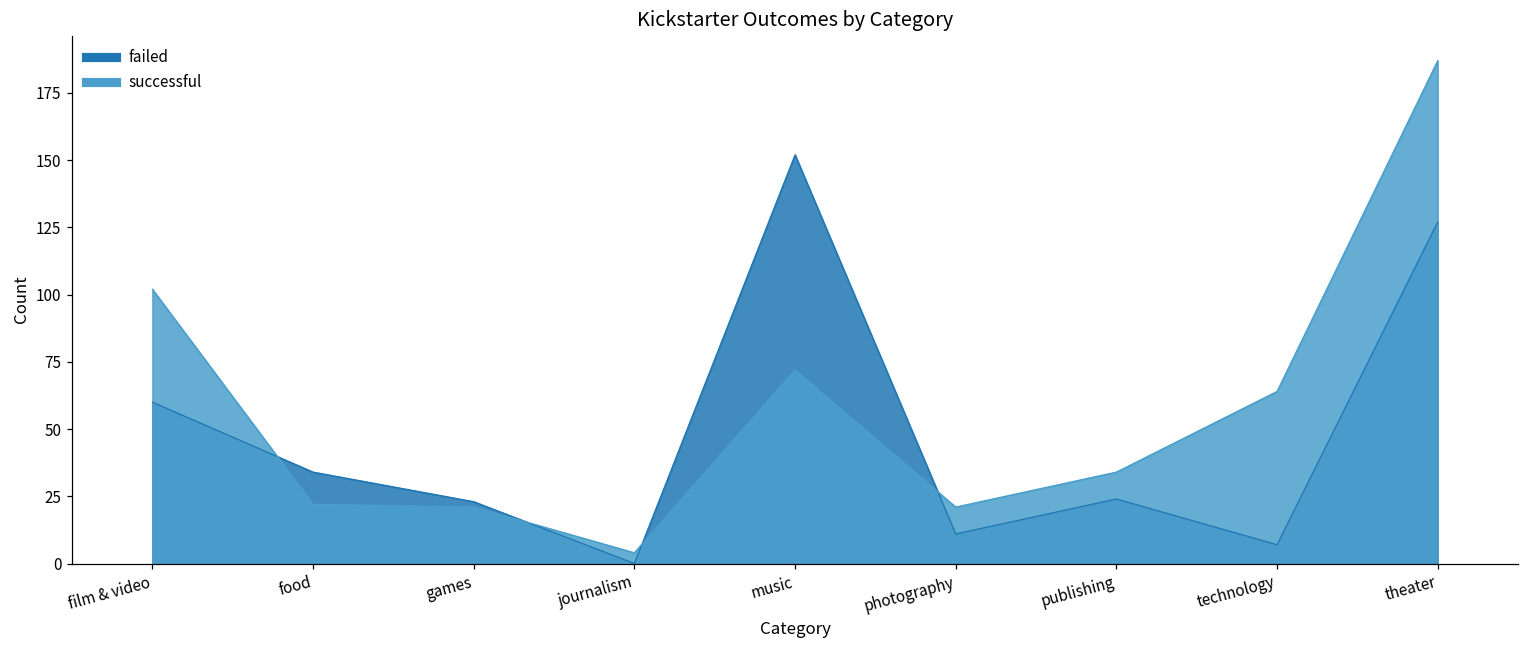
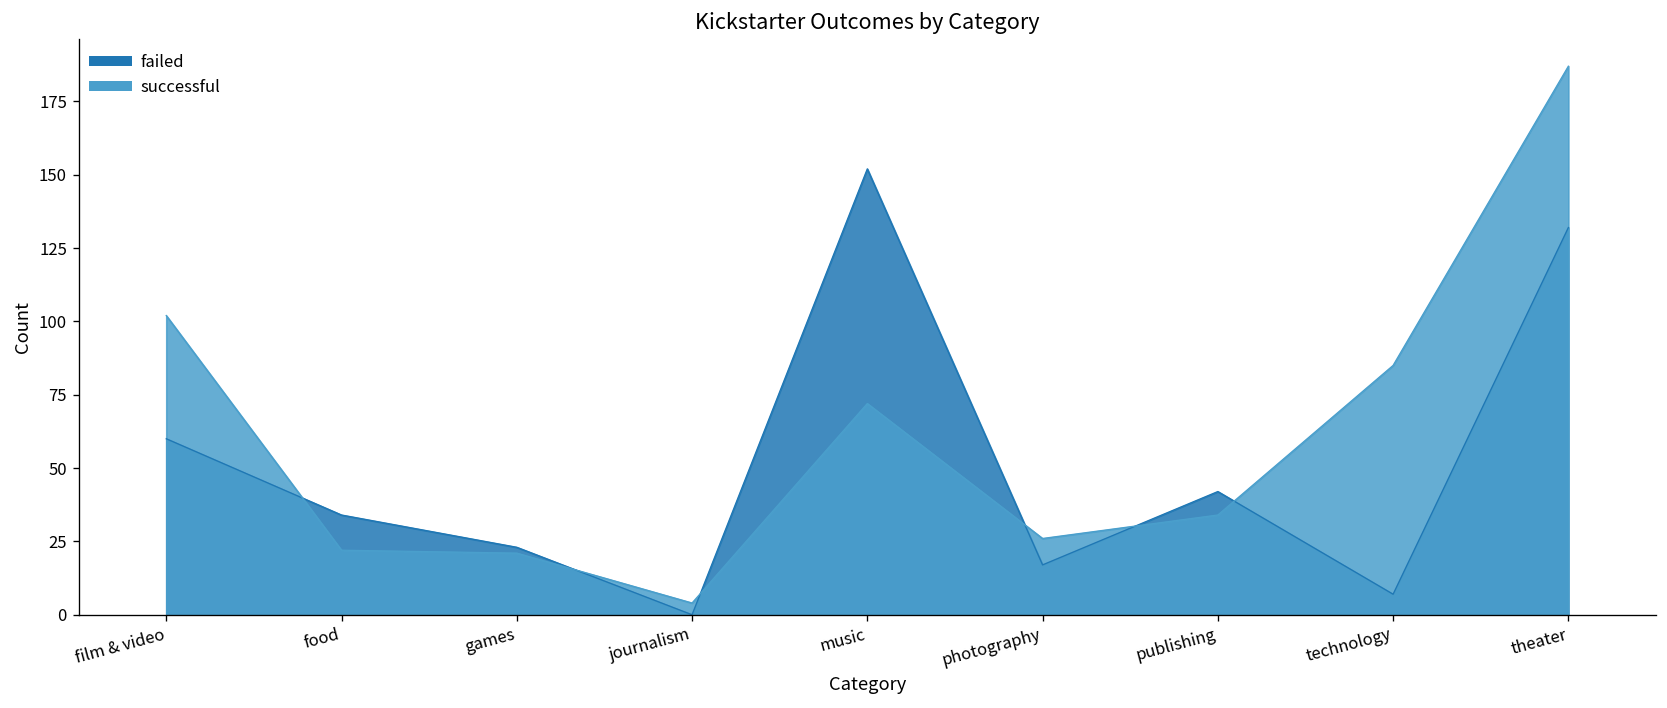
  {
    "failed": {
      "film & video": 60,
      "food": 34,
      "games": 23,
      "journalism": 0,
      "music": 152,
-     "photography": 11,
-     "publishing": 24,
+     "photography": 17,
+     "publishing": 42,
      "technology": 7,
-     "theater": 127
+     "theater": 132
    },
    "successful": {
      "film & video": 102,
      "food": 22,
      "games": 21,
      "journalism": 4,
      "music": 72,
-     "photography": 21,
+     "photography": 26,
      "publishing": 34,
-     "technology": 64,
+     "technology": 85,
      "theater": 187
    }
  }
